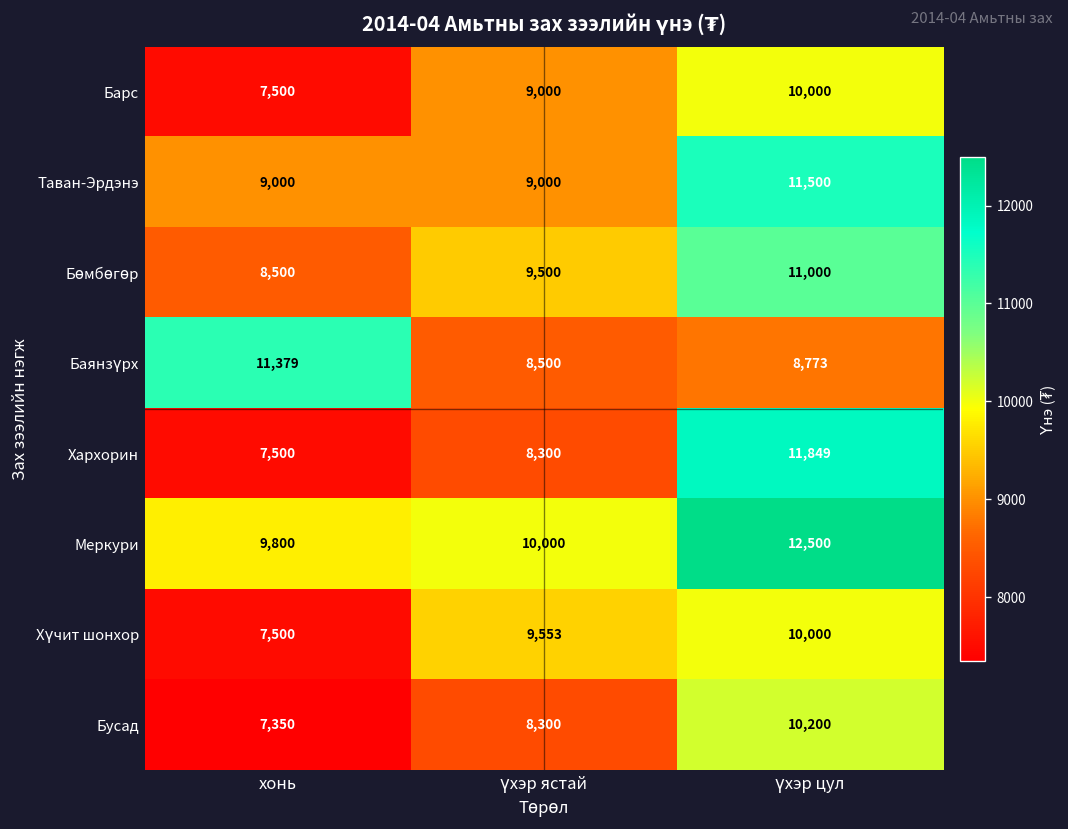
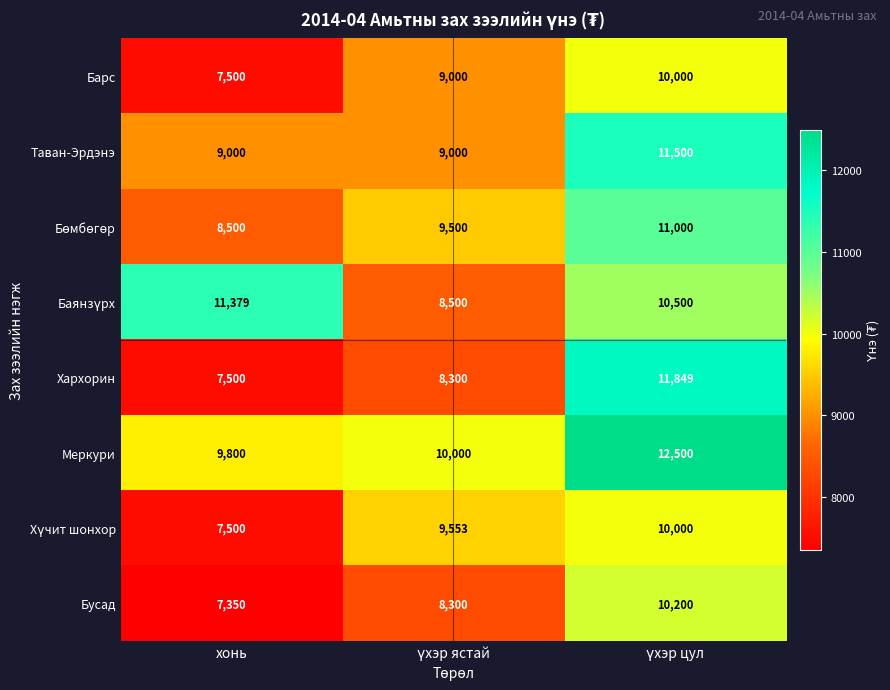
  {
    "Барс": {
      "хонь": "7,500",
      "үхэр ястай": "9,000",
      "үхэр цул": "10,000"
    },
    "Таван-Эрдэнэ": {
      "хонь": "9,000",
      "үхэр ястай": "9,000",
      "үхэр цул": "11,500"
    },
    "Бөмбөгөр": {
      "хонь": "8,500",
      "үхэр ястай": "9,500",
      "үхэр цул": "11,000"
    },
    "Баянзүрх": {
      "хонь": "11,379",
      "үхэр ястай": "8,500",
-     "үхэр цул": "8,773"
+     "үхэр цул": "10,500"
    },
    "Хархорин": {
      "хонь": "7,500",
      "үхэр ястай": "8,300",
      "үхэр цул": "11,849"
    },
    "Меркури": {
      "хонь": "9,800",
      "үхэр ястай": "10,000",
      "үхэр цул": "12,500"
    },
    "Хүчит шонхор": {
      "хонь": "7,500",
      "үхэр ястай": "9,553",
      "үхэр цул": "10,000"
    },
    "Бусад": {
      "хонь": "7,350",
      "үхэр ястай": "8,300",
      "үхэр цул": "10,200"
    }
  }
